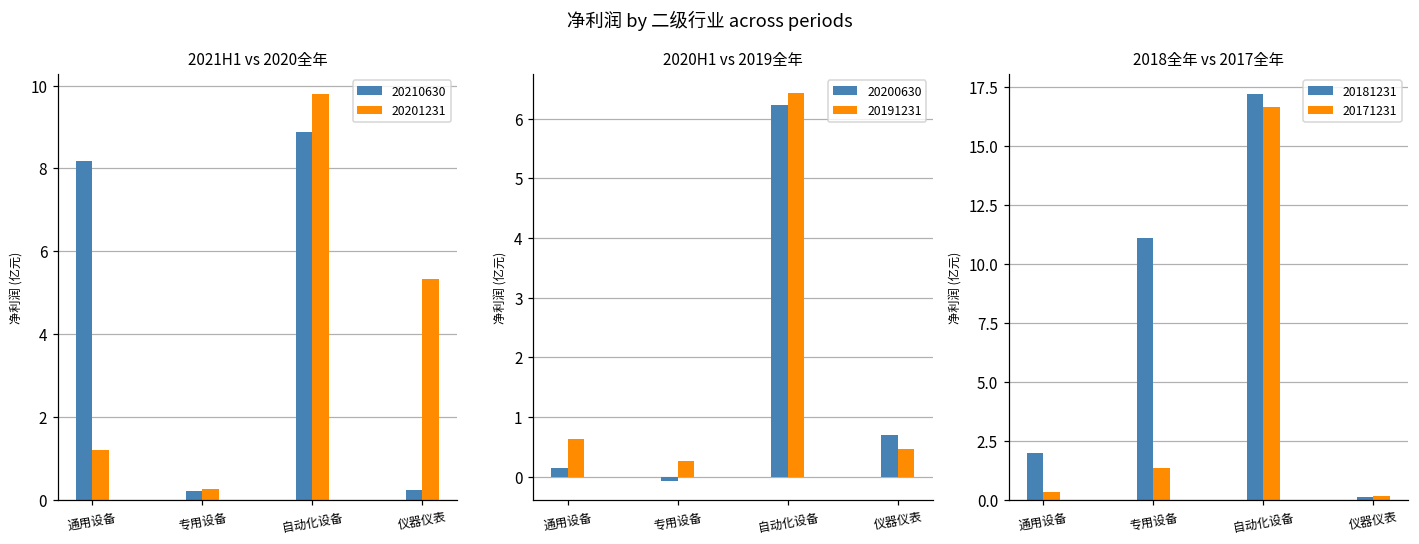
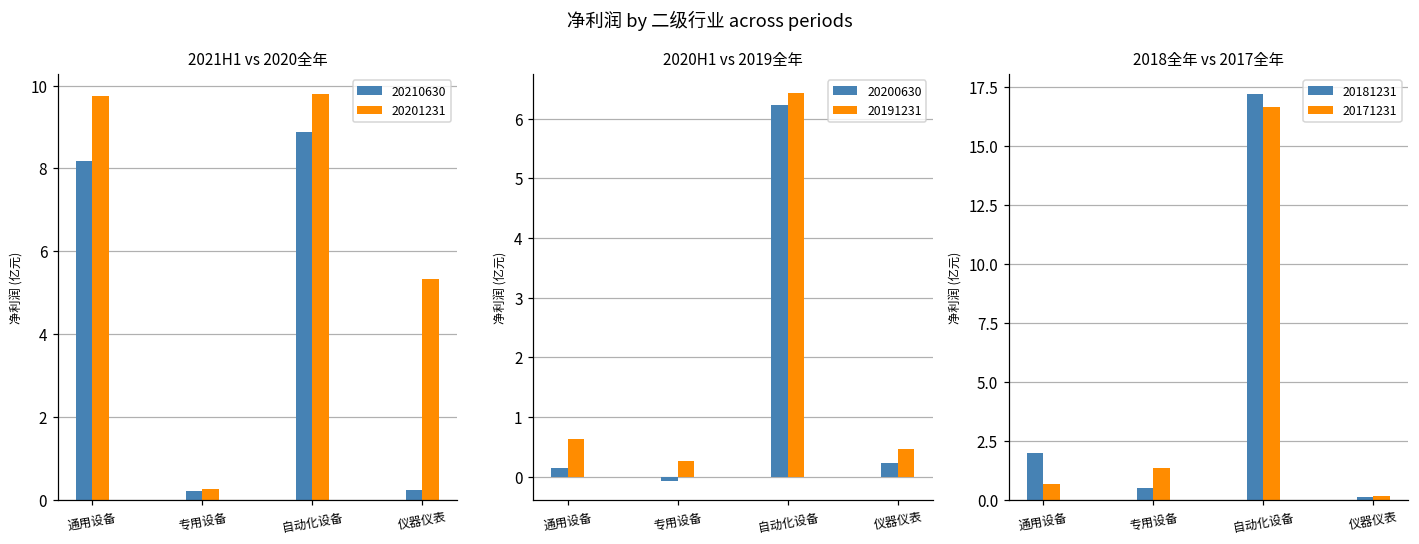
  {
    "2021H1 vs 2020全年": {
      "20210630": {
        "通用设备": 8.2,
        "专用设备": 0.2,
        "自动化设备": 8.9,
        "仪器仪表": 0.2
      },
      "20201231": {
-       "通用设备": 1.2,
+       "通用设备": 9.7,
        "专用设备": 0.3,
        "自动化设备": 9.8,
        "仪器仪表": 5.3
      }
    },
    "2020H1 vs 2019全年": {
      "20200630": {
        "通用设备": 0.1,
        "专用设备": -0.1,
        "自动化设备": 6.2,
-       "仪器仪表": 0.7
+       "仪器仪表": 0.2
      },
      "20191231": {
        "通用设备": 0.6,
        "专用设备": 0.3,
        "自动化设备": 6.4,
        "仪器仪表": 0.5
      }
    },
    "2018全年 vs 2017全年": {
      "20181231": {
        "通用设备": 2.0,
-       "专用设备": 11.1,
+       "专用设备": 0.5,
        "自动化设备": 17.2
      },
      "20171231": {
-       "通用设备": 0.3,
+       "通用设备": 0.7,
        "专用设备": 1.4,
        "自动化设备": 16.7,
        "仪器仪表": 0.1
      }
    }
  }
